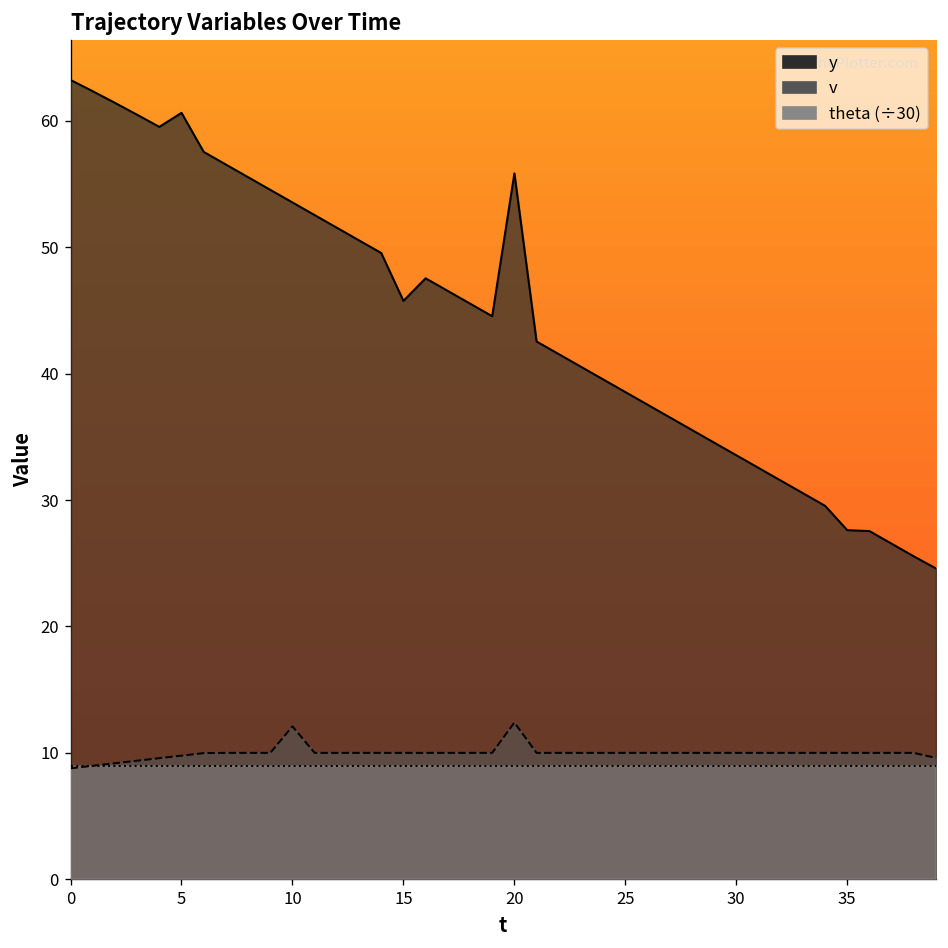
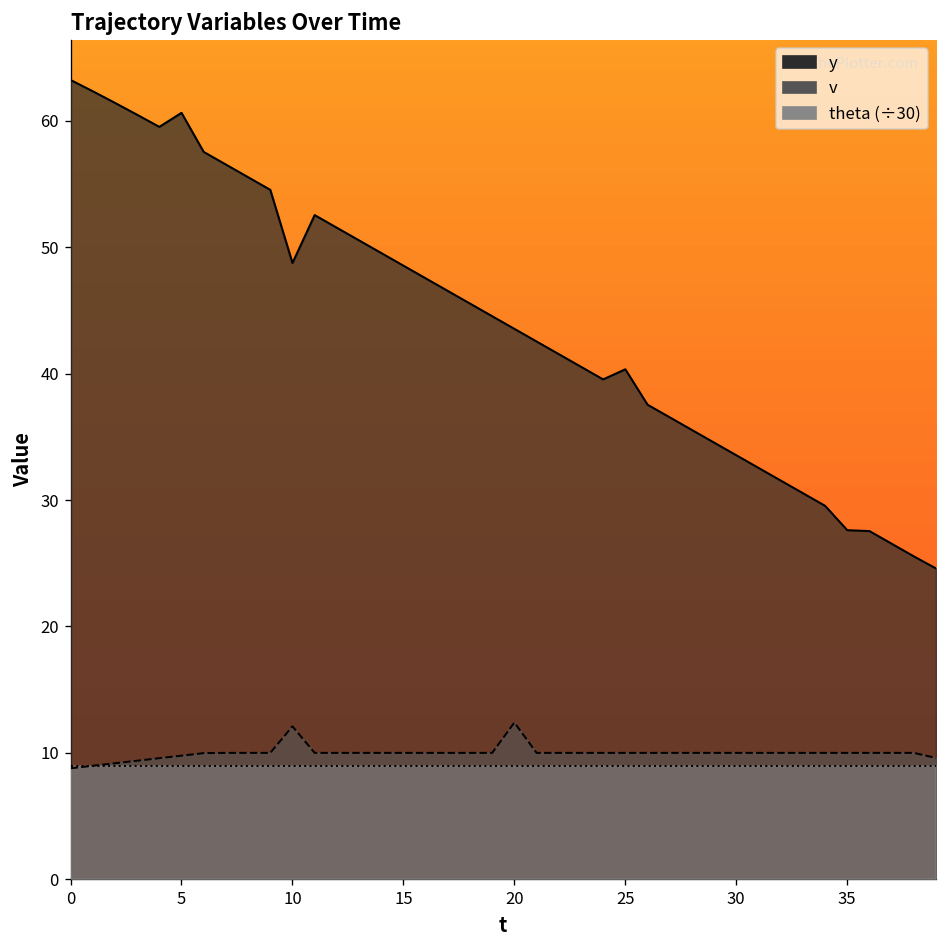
  {
    "y": {
      "0": 63.2,
      "5": 60.6,
-     "10": 53.6,
-     "15": 45.8,
-     "20": 55.9,
-     "25": 38.6,
+     "10": 48.8,
+     "15": 48.6,
+     "20": 43.6,
+     "25": 40.4,
      "30": 33.6,
      "35": 27.6
    },
    "v": {
      "5": 9.8,
      "10": 12.1,
      "15": 10.0,
      "20": 12.4,
      "25": 10.0,
      "30": 10.0,
      "35": 10.0
    },
    "theta (÷30)": {
      "5": 9.0,
      "10": 9.0,
      "15": 9.0,
      "20": 9.0,
      "25": 9.0,
      "30": 9.0,
      "35": 9.0
    }
  }
